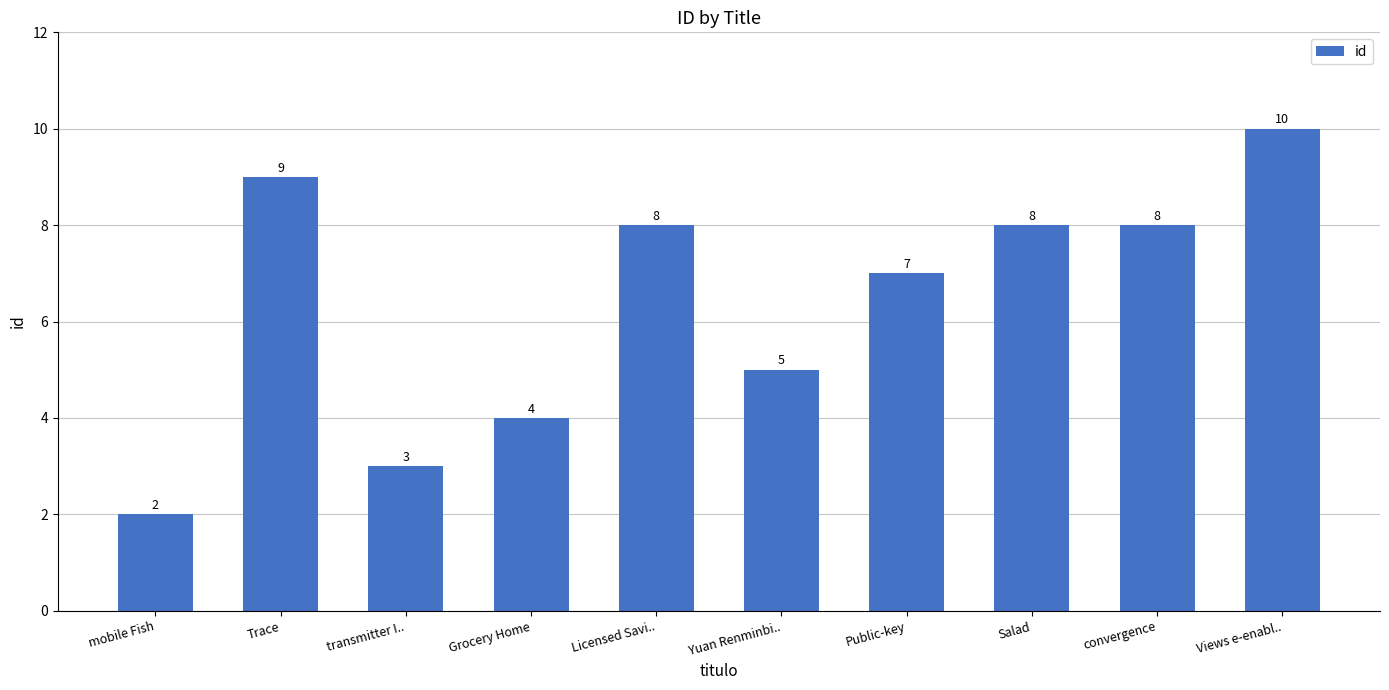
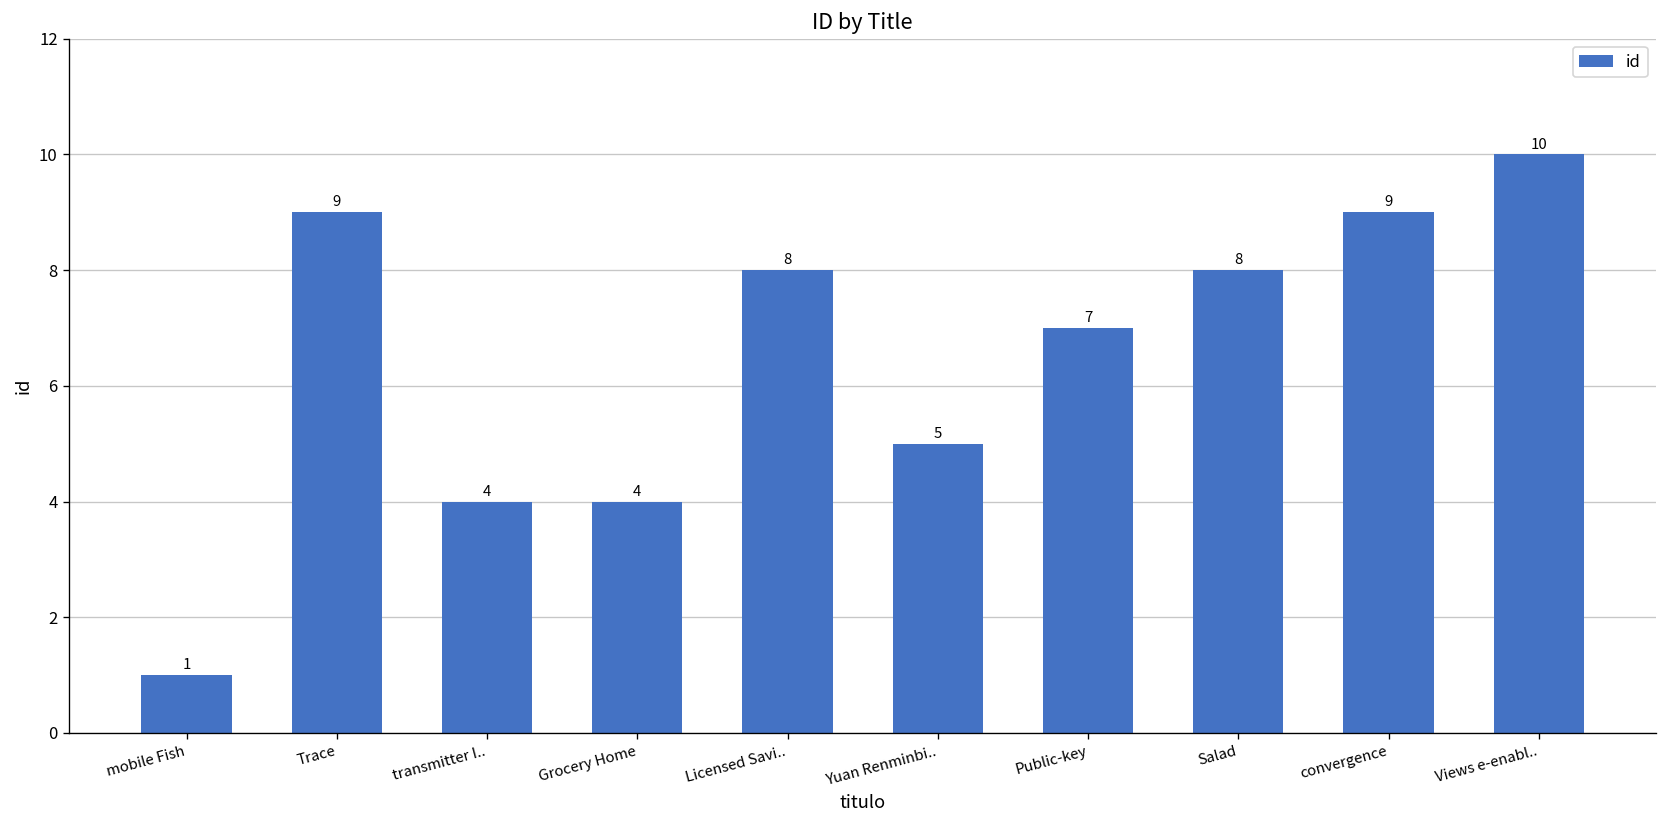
  {
-   "mobile Fish": 2,
+   "mobile Fish": 1,
    "Trace": 9,
-   "transmitter I..": 3,
+   "transmitter I..": 4,
    "Grocery Home": 4,
    "Licensed Savi..": 8,
    "Yuan Renminbi..": 5,
    "Public-key": 7,
    "Salad": 8,
-   "convergence": 8,
+   "convergence": 9,
    "Views e-enabl..": 10
  }
